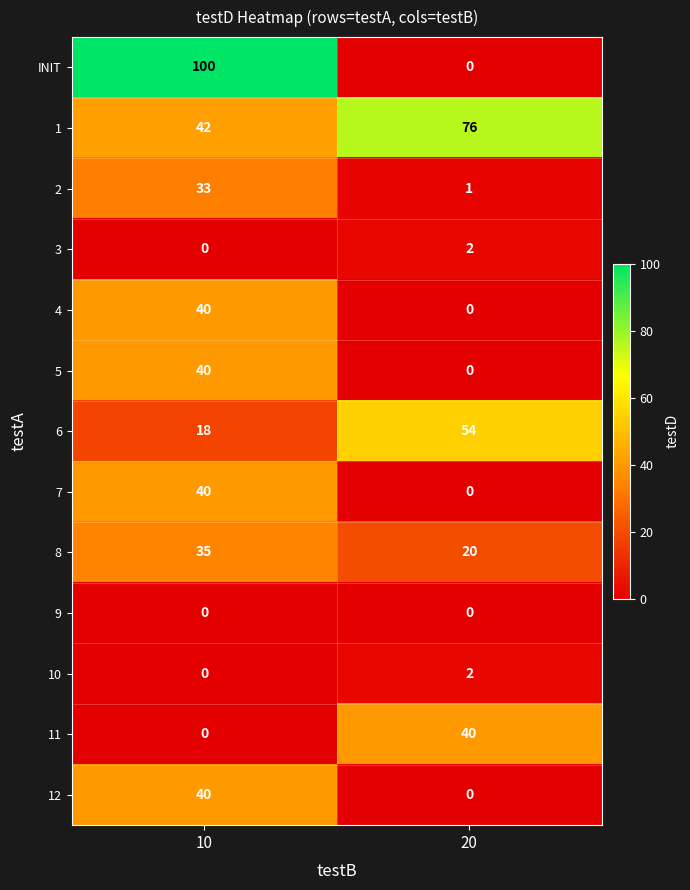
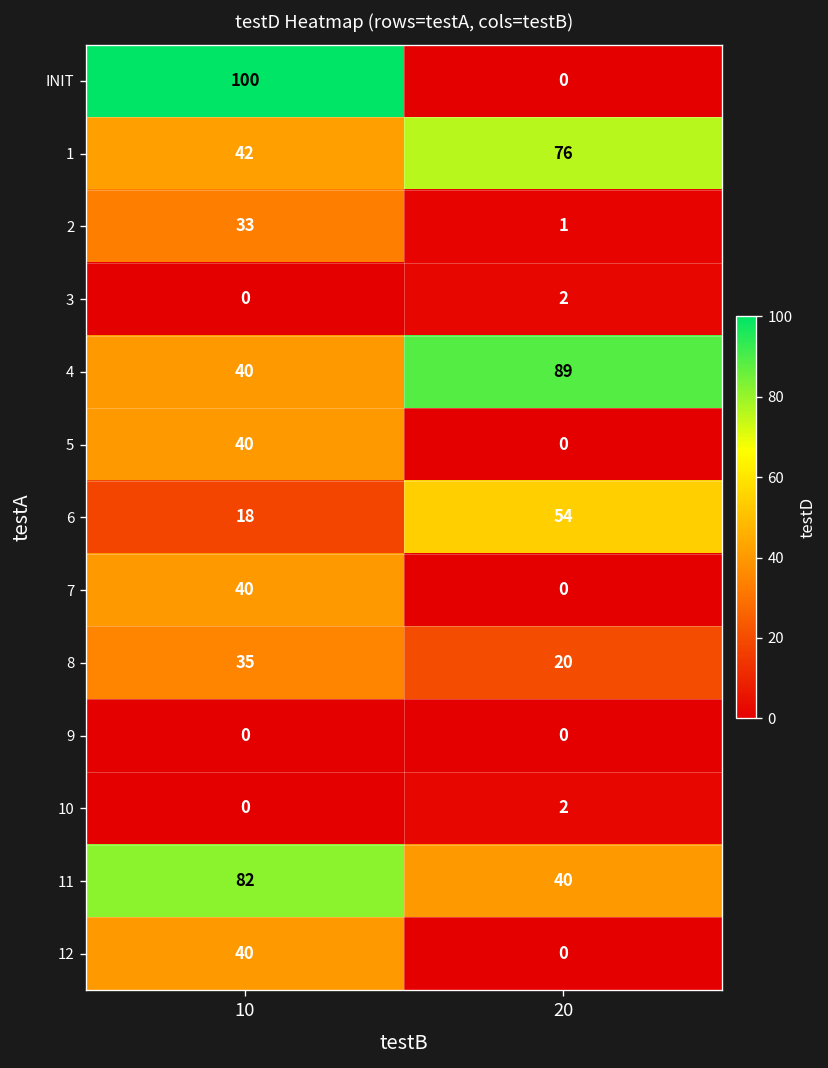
  {
    "INIT": {
      "10": 100,
      "20": 0
    },
    "1": {
      "10": 42,
      "20": 76
    },
    "2": {
      "10": 33,
      "20": 1
    },
    "3": {
      "10": 0,
      "20": 2
    },
    "4": {
      "10": 40,
-     "20": 0
+     "20": 89
    },
    "5": {
      "10": 40,
      "20": 0
    },
    "6": {
      "10": 18,
      "20": 54
    },
    "7": {
      "10": 40,
      "20": 0
    },
    "8": {
      "10": 35,
      "20": 20
    },
    "9": {
      "10": 0,
      "20": 0
    },
    "10": {
      "10": 0,
      "20": 2
    },
    "11": {
-     "10": 0,
+     "10": 82,
      "20": 40
    },
    "12": {
      "10": 40,
      "20": 0
    }
  }
